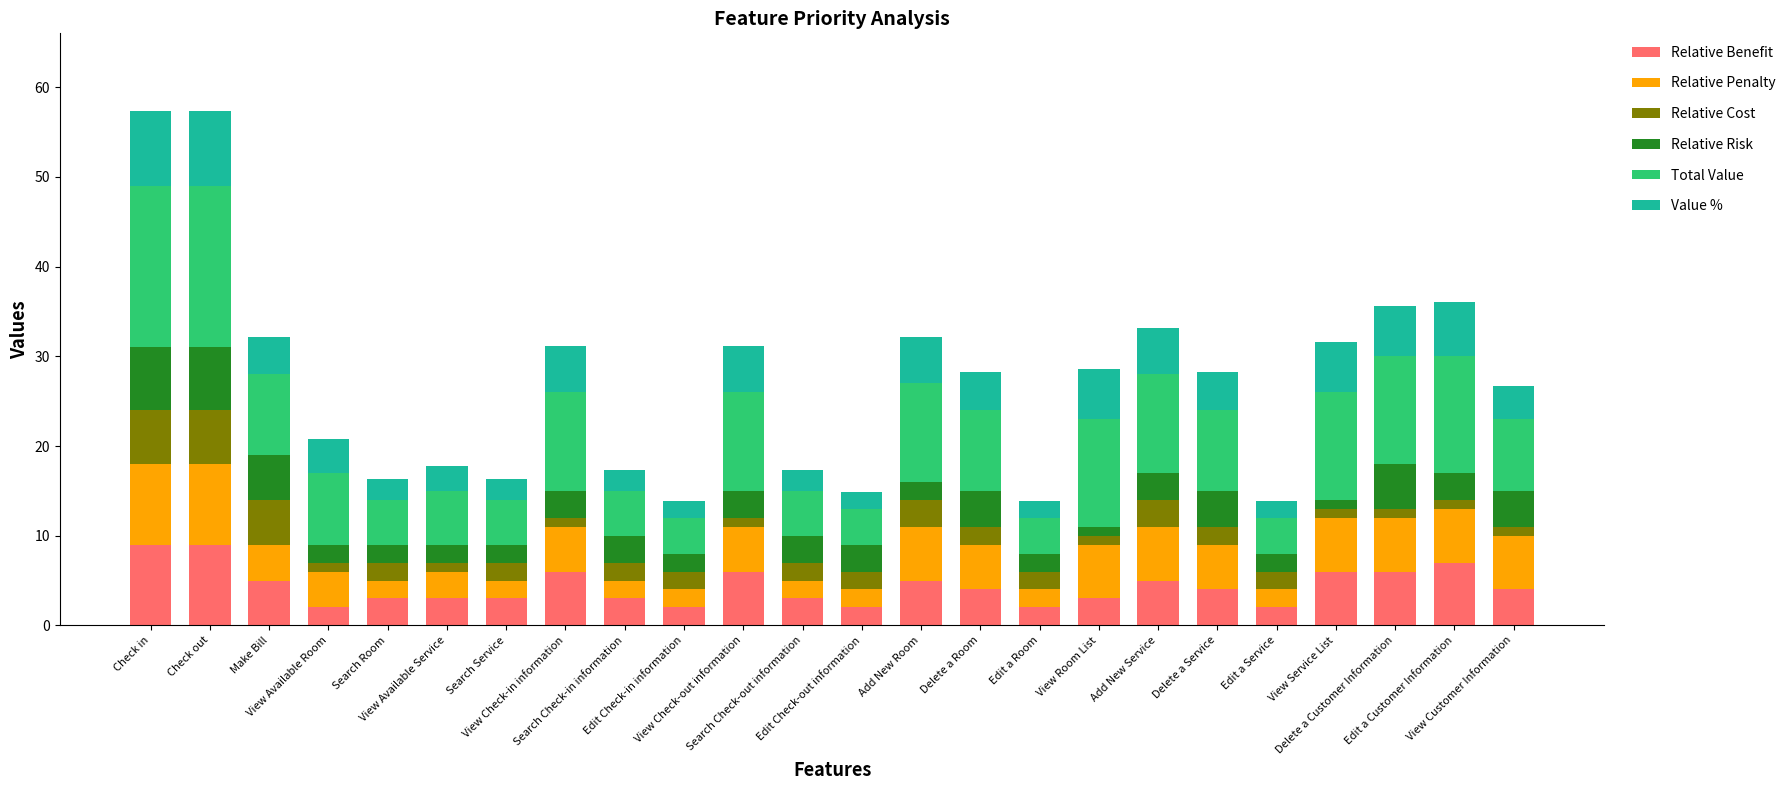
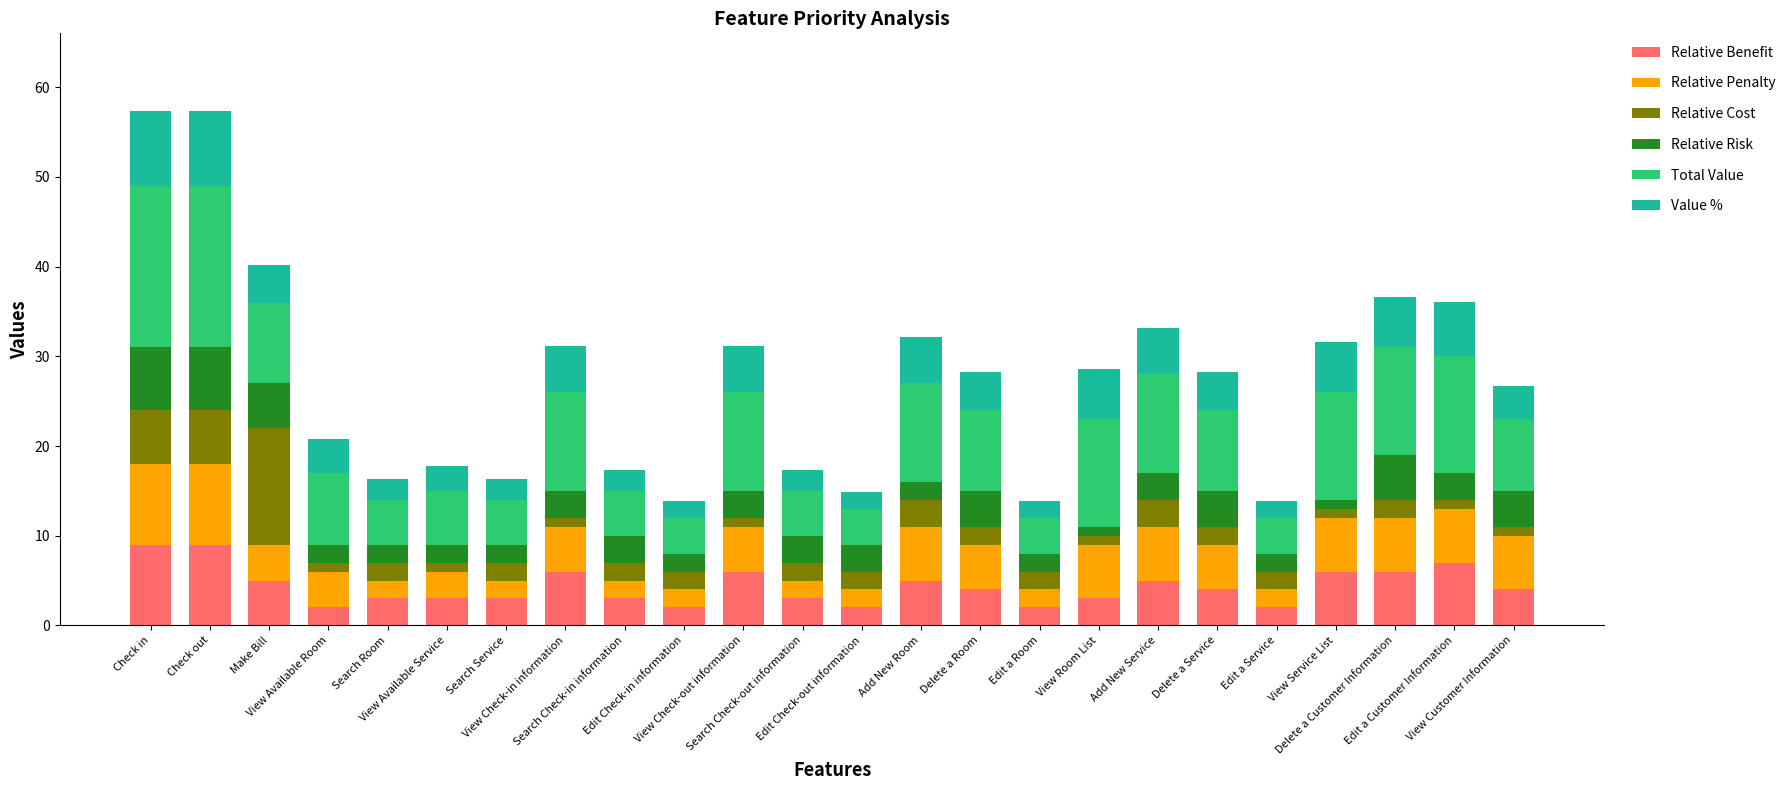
  {
    "Relative Benefit": {
      "Check in": 9,
      "Check out": 9,
      "Make Bill": 5,
      "View Available Room": 2,
      "Search Room": 3,
      "View Available Service": 3,
      "Search Service": 3,
      "View Check-in information": 6,
      "Search Check-in information": 3,
      "Edit Check-in information": 2,
      "View Check-out information": 6,
      "Search Check-out information": 3,
      "Edit Check-out information": 2,
      "Add New Room": 5,
      "Delete a Room": 4,
      "Edit a Room": 2,
      "View Room List": 3,
      "Add New Service": 5,
      "Delete a Service": 4,
      "Edit a Service": 2,
      "View Service List": 6,
      "Delete a Customer Information": 6,
      "Edit a Customer Information": 7,
      "View Customer Information": 4
    },
    "Relative Penalty": {
      "Check in": 9,
      "Check out": 9,
      "Make Bill": 4,
      "View Available Room": 4,
      "Search Room": 2,
      "View Available Service": 3,
      "Search Service": 2,
      "View Check-in information": 5,
      "Search Check-in information": 2,
      "Edit Check-in information": 2,
      "View Check-out information": 5,
      "Search Check-out information": 2,
      "Edit Check-out information": 2,
      "Add New Room": 6,
      "Delete a Room": 5,
      "Edit a Room": 2,
      "View Room List": 6,
      "Add New Service": 6,
      "Delete a Service": 5,
      "Edit a Service": 2,
      "View Service List": 6,
      "Delete a Customer Information": 6,
      "Edit a Customer Information": 6,
      "View Customer Information": 6
    },
    "Relative Cost": {
      "Check in": 6,
      "Check out": 6,
-     "Make Bill": 5,
+     "Make Bill": 13,
      "View Available Room": 1,
      "Search Room": 2,
      "View Available Service": 1,
      "Search Service": 2,
      "View Check-in information": 1,
      "Search Check-in information": 2,
      "Edit Check-in information": 2,
      "View Check-out information": 1,
      "Search Check-out information": 2,
      "Edit Check-out information": 2,
      "Add New Room": 3,
      "Delete a Room": 2,
      "Edit a Room": 2,
      "View Room List": 1,
      "Add New Service": 3,
      "Delete a Service": 2,
      "Edit a Service": 2,
      "View Service List": 1,
-     "Delete a Customer Information": 1,
+     "Delete a Customer Information": 2,
      "Edit a Customer Information": 1,
      "View Customer Information": 1
    },
    "Relative Risk": {
      "Check in": 7,
      "Check out": 7,
      "Make Bill": 5,
      "View Available Room": 2,
      "Search Room": 2,
      "View Available Service": 2,
      "Search Service": 2,
      "View Check-in information": 3,
      "Search Check-in information": 3,
      "Edit Check-in information": 2,
      "View Check-out information": 3,
      "Search Check-out information": 3,
      "Edit Check-out information": 3,
      "Add New Room": 2,
      "Delete a Room": 4,
      "Edit a Room": 2,
      "View Room List": 1,
      "Add New Service": 3,
      "Delete a Service": 4,
      "Edit a Service": 2,
      "View Service List": 1,
      "Delete a Customer Information": 5,
      "Edit a Customer Information": 3,
      "View Customer Information": 4
    }
  }
